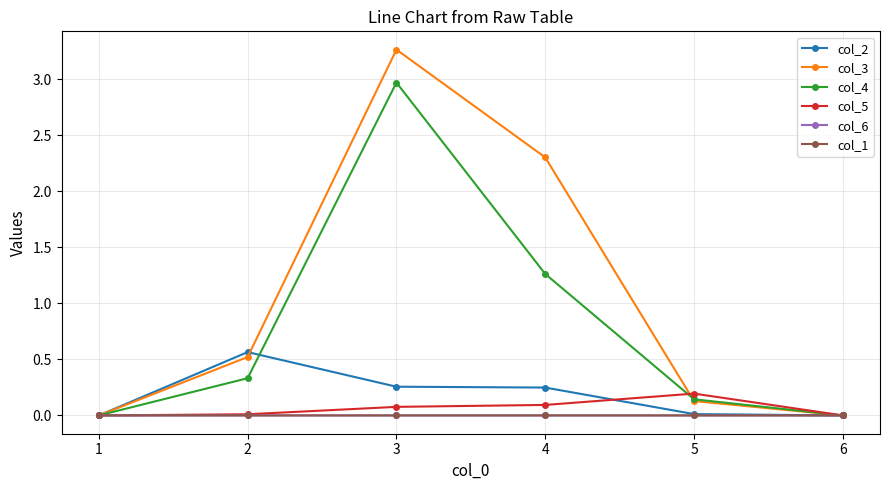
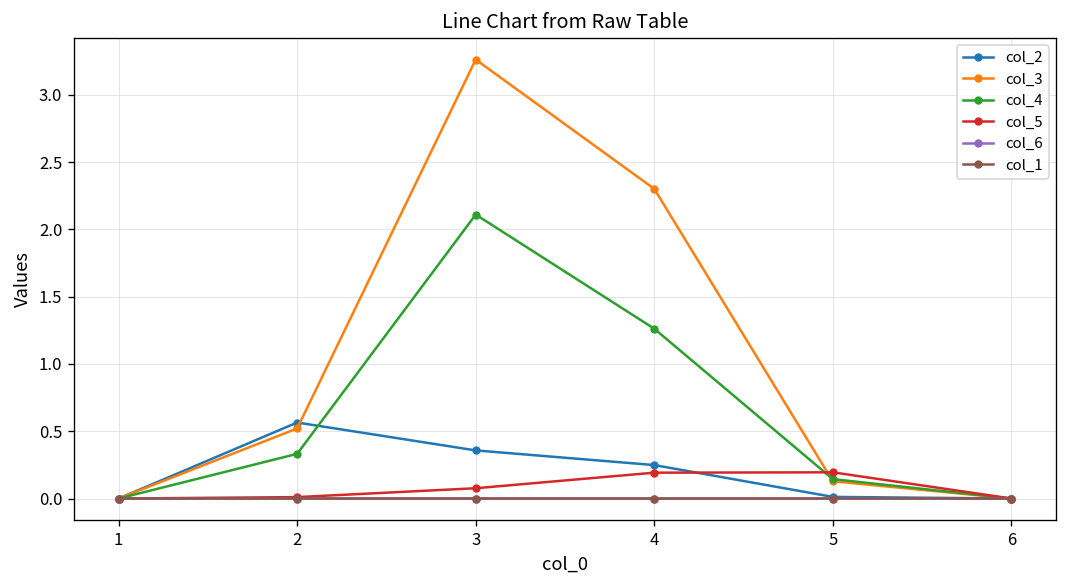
  {
    "col_2": {
      "2": 0.56,
-     "3": 0.26,
+     "3": 0.36,
      "4": 0.25
    },
    "col_3": {
      "2": 0.52,
      "3": 3.26,
      "4": 2.30
    },
    "col_4": {
      "2": 0.33,
-     "3": 2.97,
+     "3": 2.11,
      "4": 1.26
    },
    "col_5": {
      "3": 0.08,
-     "4": 0.09,
+     "4": 0.19,
      "5": 0.19
    },
    "col_1": {
      "3": 0.00,
      "4": 0.00
    }
  }
